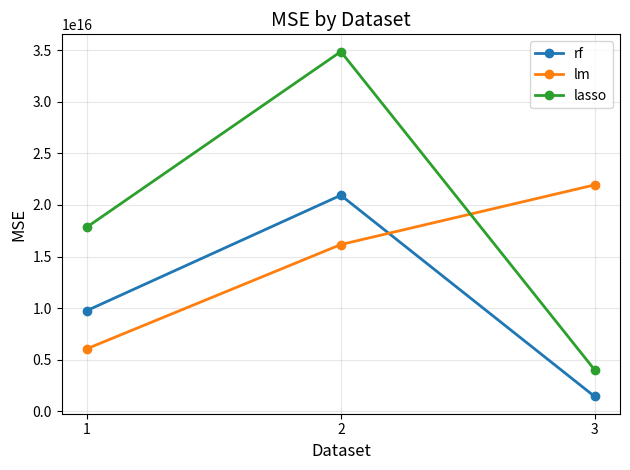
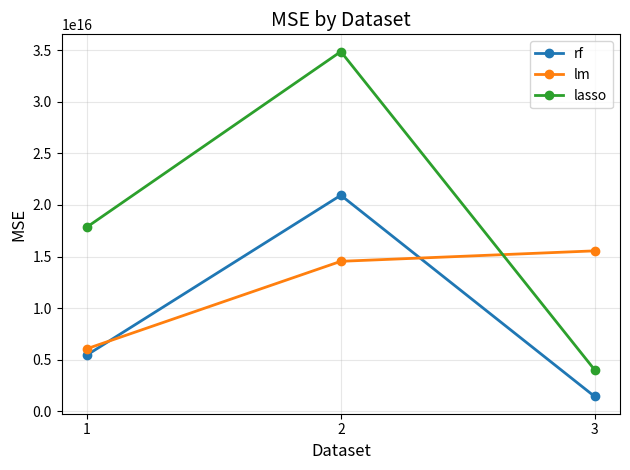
  {
    "rf": {
-     "1": 9800000000000000,
+     "1": 5500000000000000,
      "2": 20900000000000000,
      "3": 1400000000000000
    },
    "lm": {
      "1": 6100000000000000,
-     "2": 16200000000000000,
-     "3": 21900000000000000
+     "2": 14500000000000000,
+     "3": 15600000000000000
    },
    "lasso": {
      "1": 17900000000000000,
      "2": 34900000000000000,
      "3": 4000000000000000
    }
  }
